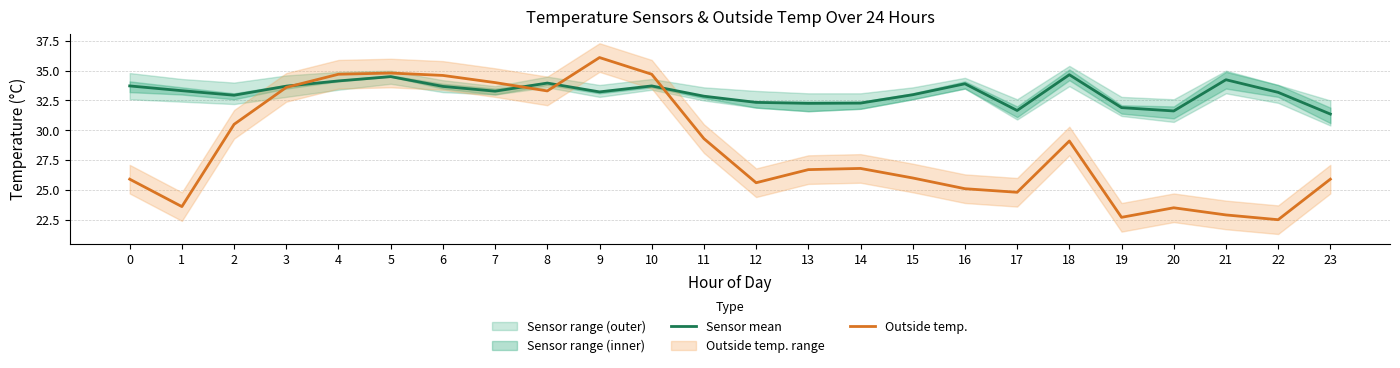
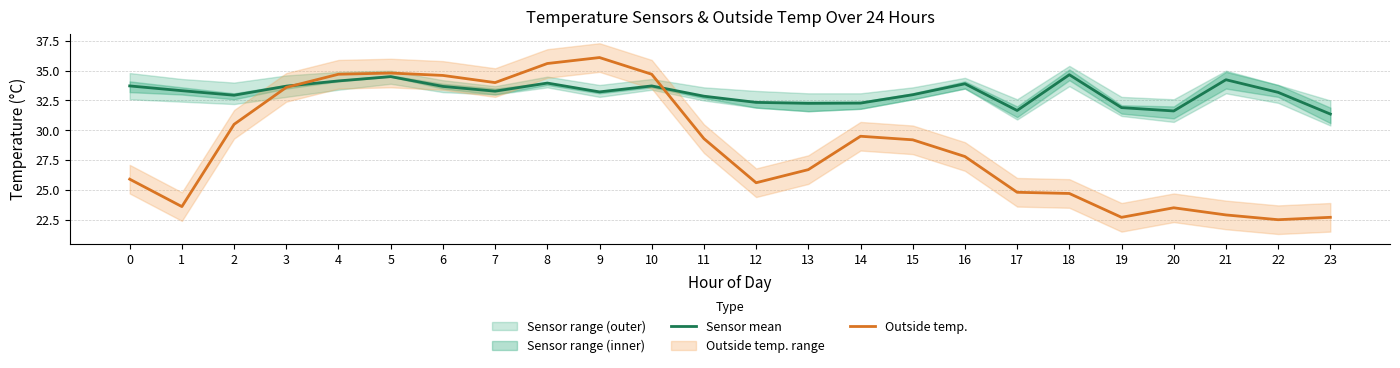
  {
    "Sensor mean": {
      "0": 33.7,
      "1": 33.3,
      "6": 33.7,
      "7": 33.3,
      "17": 31.7,
      "18": 34.7,
      "20": 31.6,
      "21": 34.2,
      "22": 33.2,
      "23": 31.4
    },
    "Outside temp.": {
      "0": 25.9,
      "1": 23.6,
      "2": 30.5,
      "6": 34.6,
      "7": 34.0,
-     "8": 33.3,
+     "8": 35.6,
      "9": 36.1,
      "10": 34.7,
      "11": 29.3,
      "12": 25.6,
      "13": 26.7,
-     "14": 26.8,
-     "15": 26.0,
-     "16": 25.1,
+     "14": 29.5,
+     "15": 29.2,
+     "16": 27.8,
      "17": 24.8,
-     "18": 29.1,
+     "18": 24.7,
      "19": 22.7,
      "20": 23.5,
      "21": 22.9,
      "22": 22.5,
-     "23": 25.9
+     "23": 22.7
    }
  }
